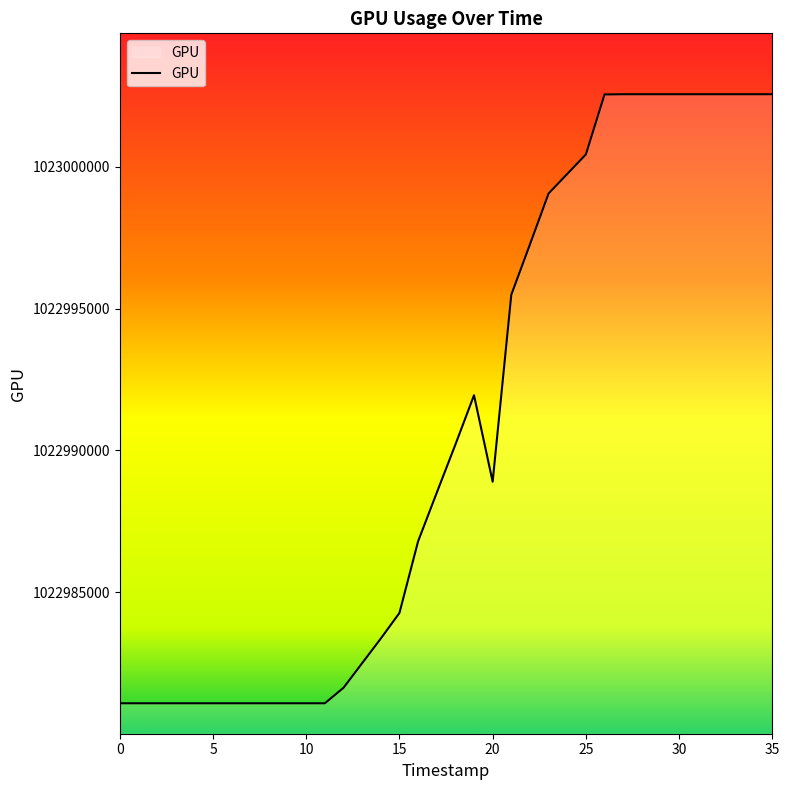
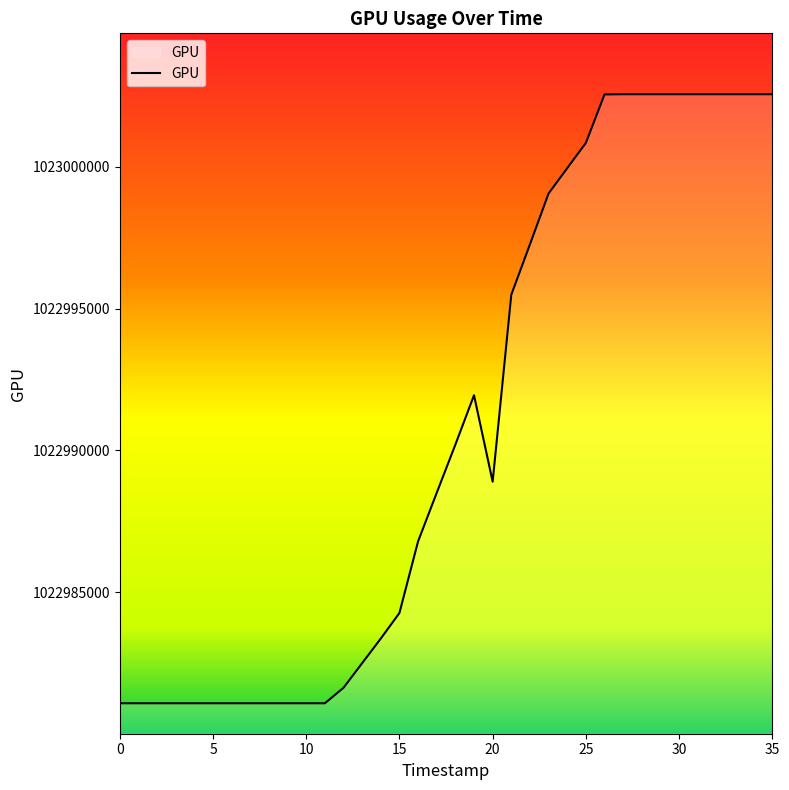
  {
    "0": 1022981100,
    "5": 1022981100,
    "10": 1022981100,
    "15": 1022984300,
    "20": 1022988900,
-   "25": 1023000400,
+   "25": 1023000800,
    "30": 1023002500,
    "35": 1023002500
  }
